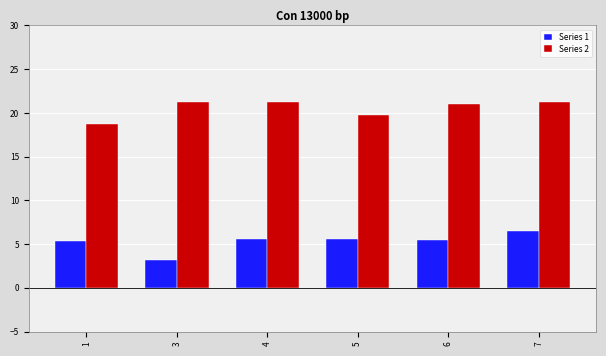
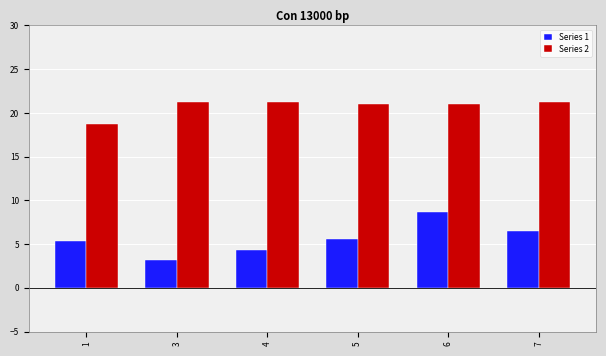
  {
    "Series 1": {
      "1": 5,
      "3": 3,
-     "4": 6,
+     "4": 4,
      "5": 6,
-     "6": 5,
+     "6": 9,
      "7": 6
    },
    "Series 2": {
      "1": 19,
      "3": 21,
      "4": 21,
-     "5": 20,
+     "5": 21,
      "6": 21,
      "7": 21
    }
  }
